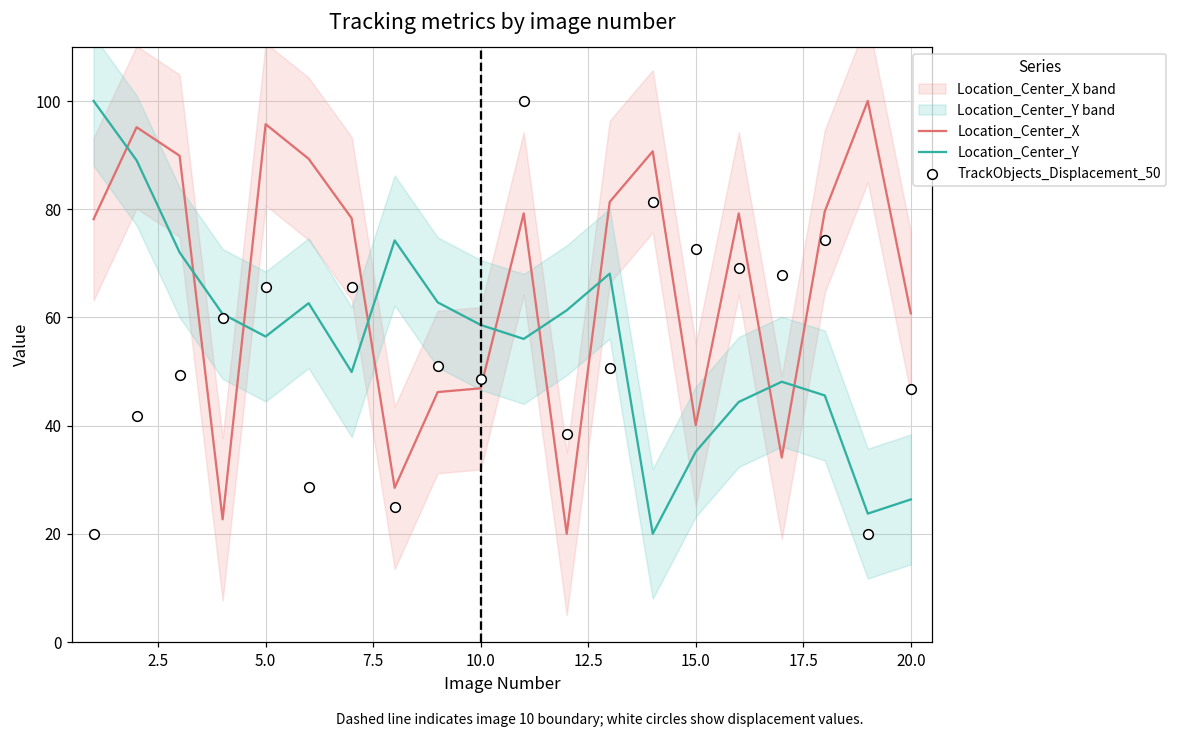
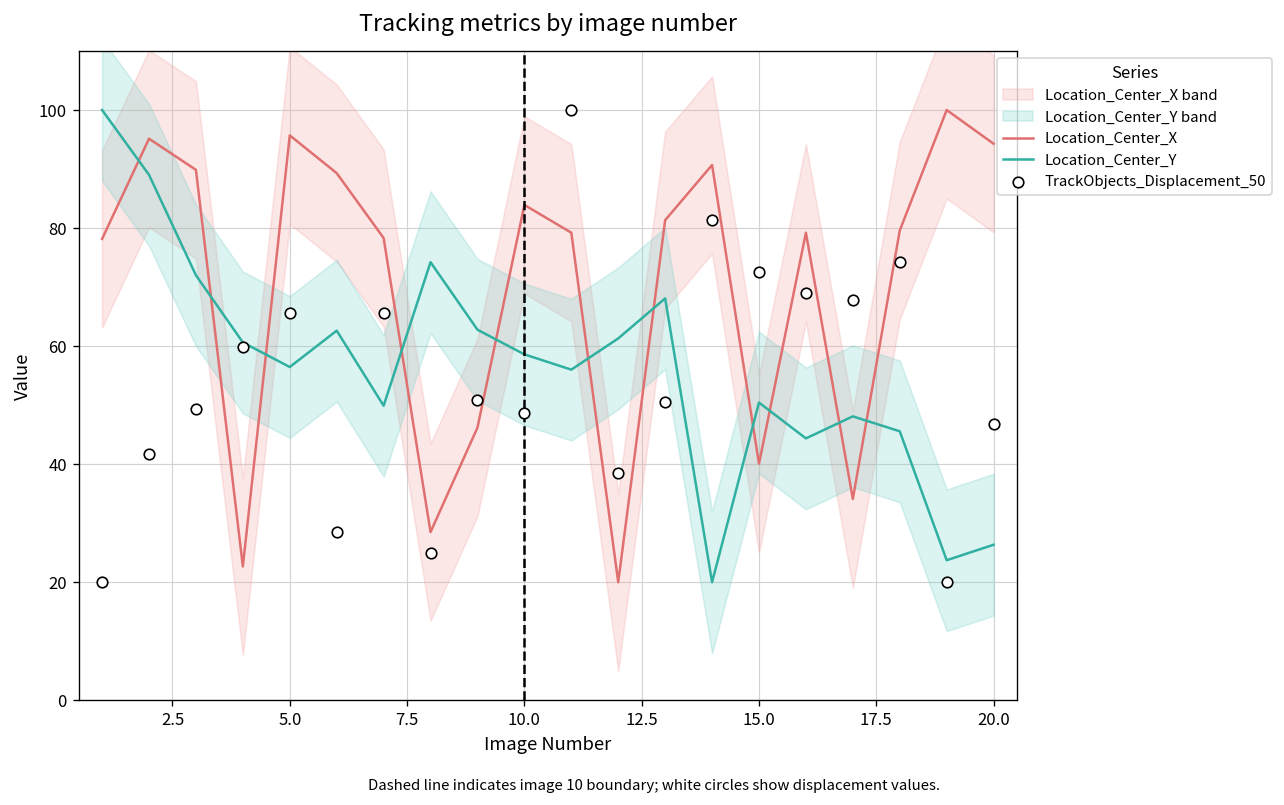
  {
    "Location_Center_X": {
      "5.0": 96,
-     "10.0": 47,
+     "10.0": 84,
      "15.0": 40,
-     "20.0": 61
+     "20.0": 94
    },
    "Location_Center_Y": {
      "5.0": 56,
      "10.0": 59,
-     "15.0": 35,
+     "15.0": 50,
      "20.0": 26
    }
  }
